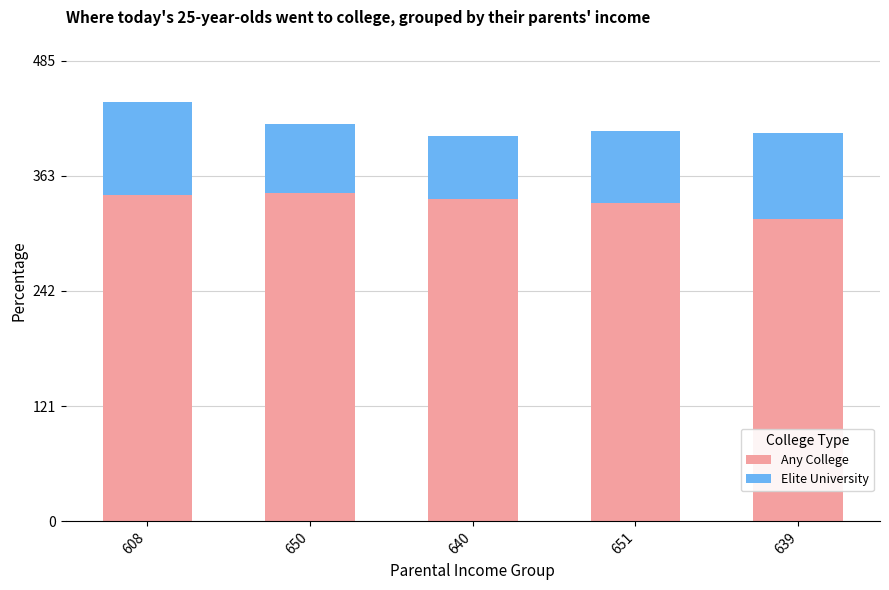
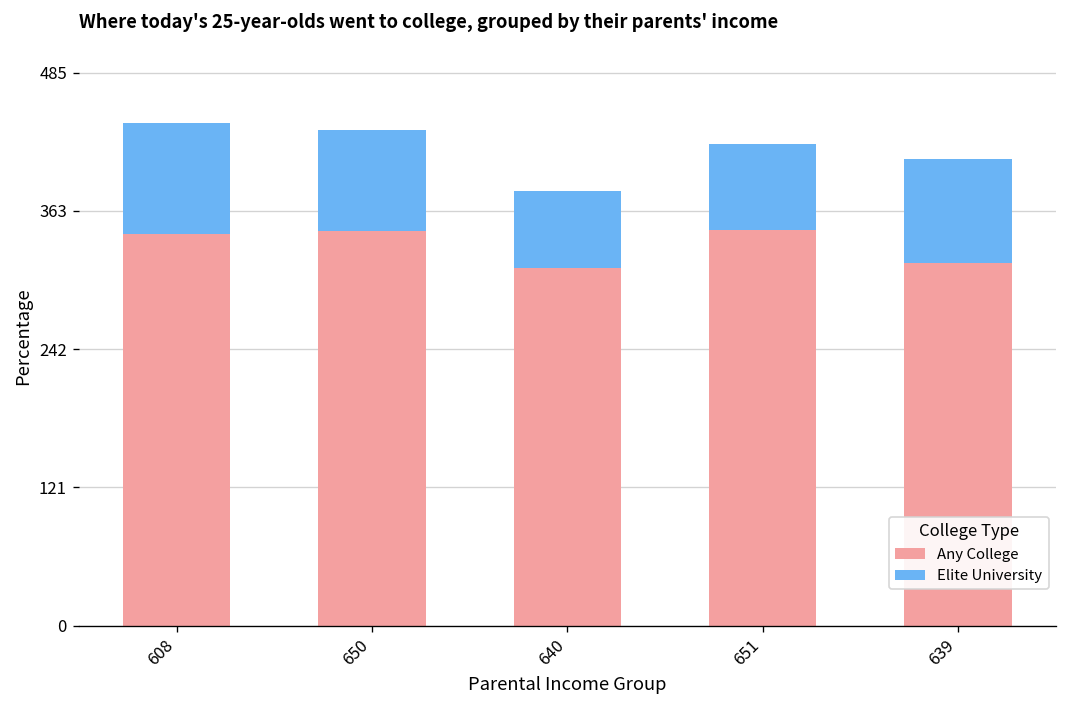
  {
    "Any College": {
      "608": 340,
      "650": 350,
-     "640": 340,
-     "651": 340,
+     "640": 310,
+     "651": 350,
      "639": 320
    },
    "Elite University": {
      "608": 100,
-     "650": 70,
+     "650": 90,
      "640": 70,
      "651": 80,
      "639": 90
    }
  }
